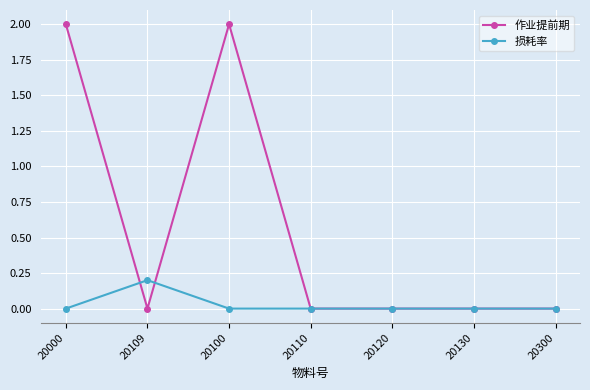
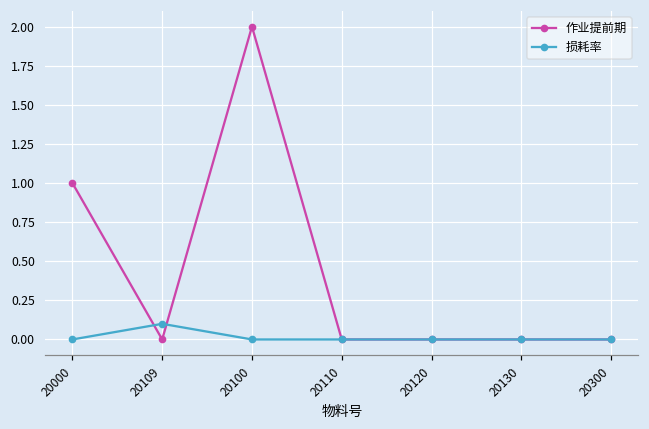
  {
    "作业提前期": {
-     "20000": 2,
+     "20000": 1,
      "20109": 0,
      "20100": 2
    },
    "损耗率": {
      "20000": 0.0,
-     "20109": 0.2,
+     "20109": 0.1,
      "20100": 0.0
    }
  }
